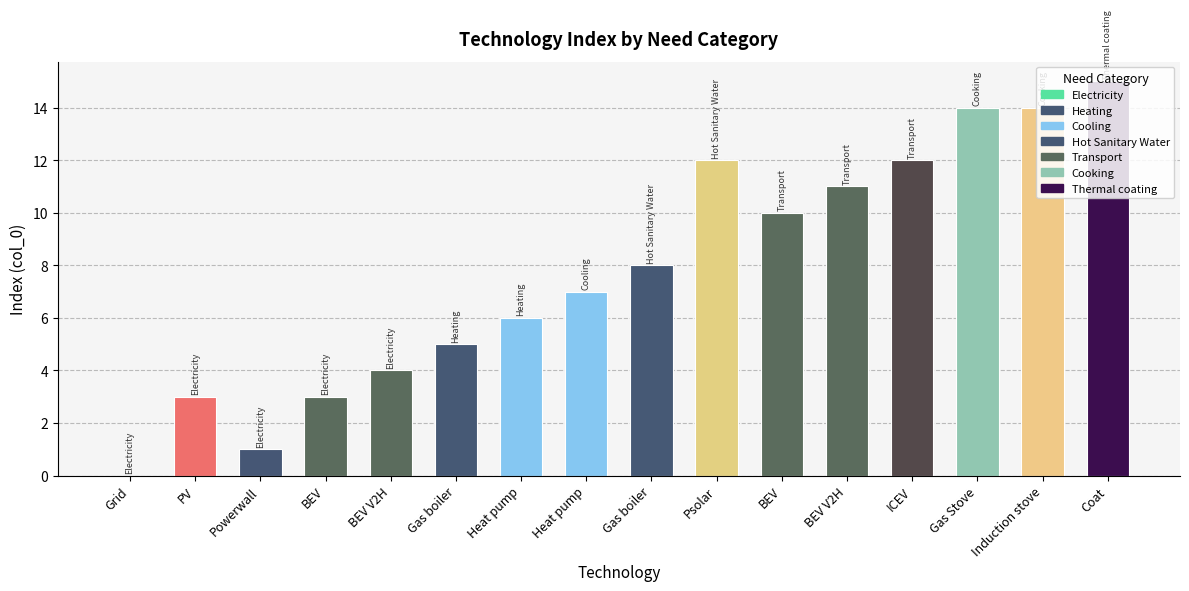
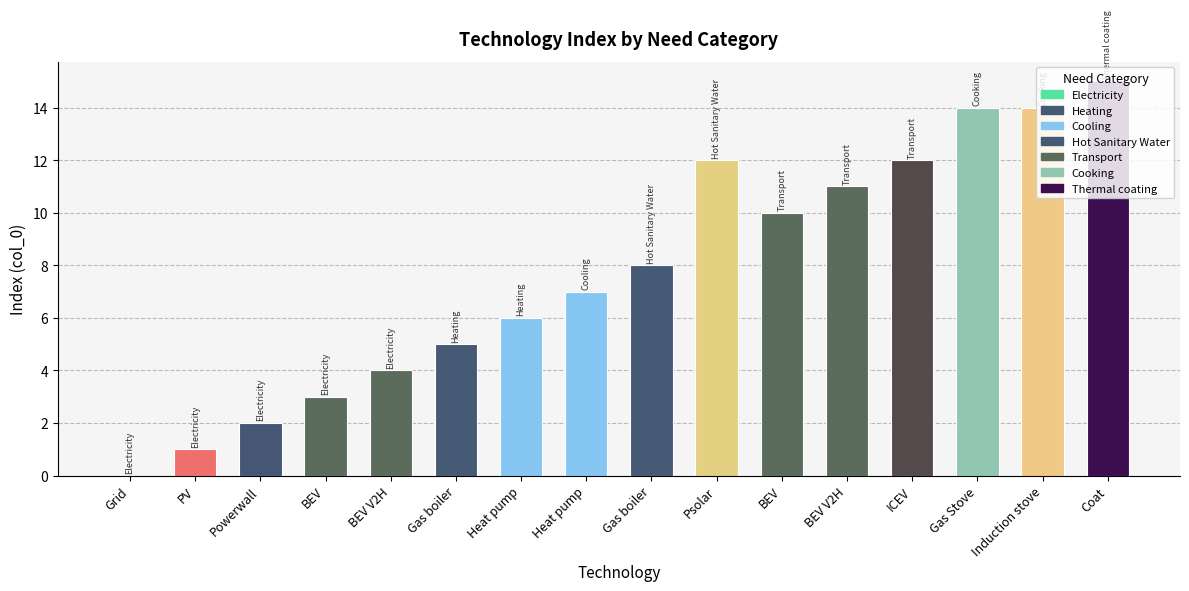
  {
    "Grid": 0,
-   "PV": 3,
-   "Powerwall": 1,
+   "PV": 1,
+   "Powerwall": 2,
    "Psolar": 12,
    "ICEV": 12,
    "Gas Stove": 14
  }
